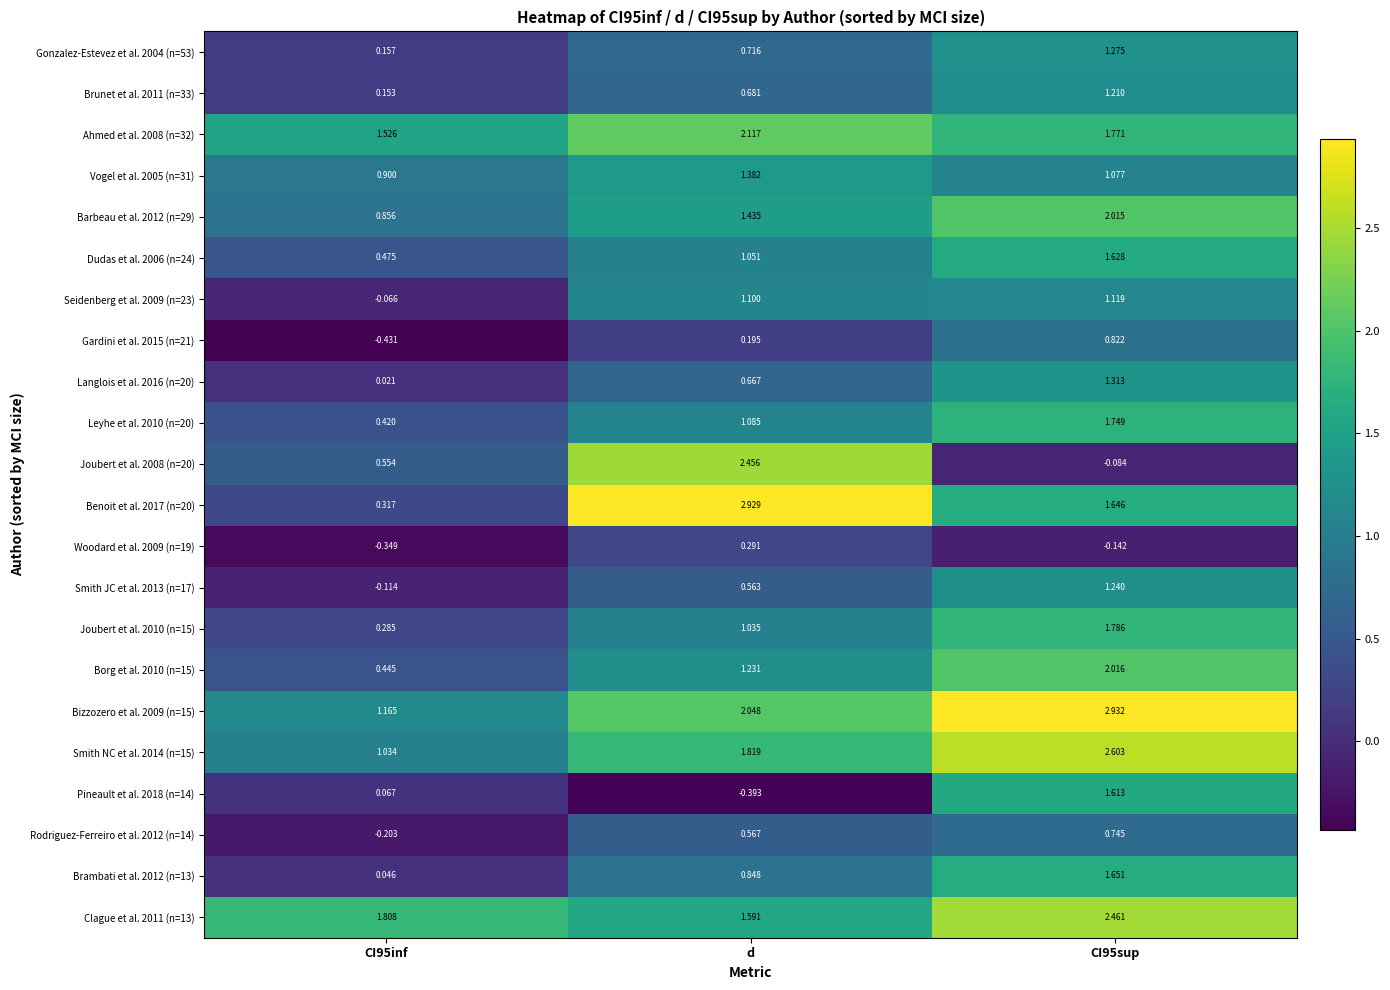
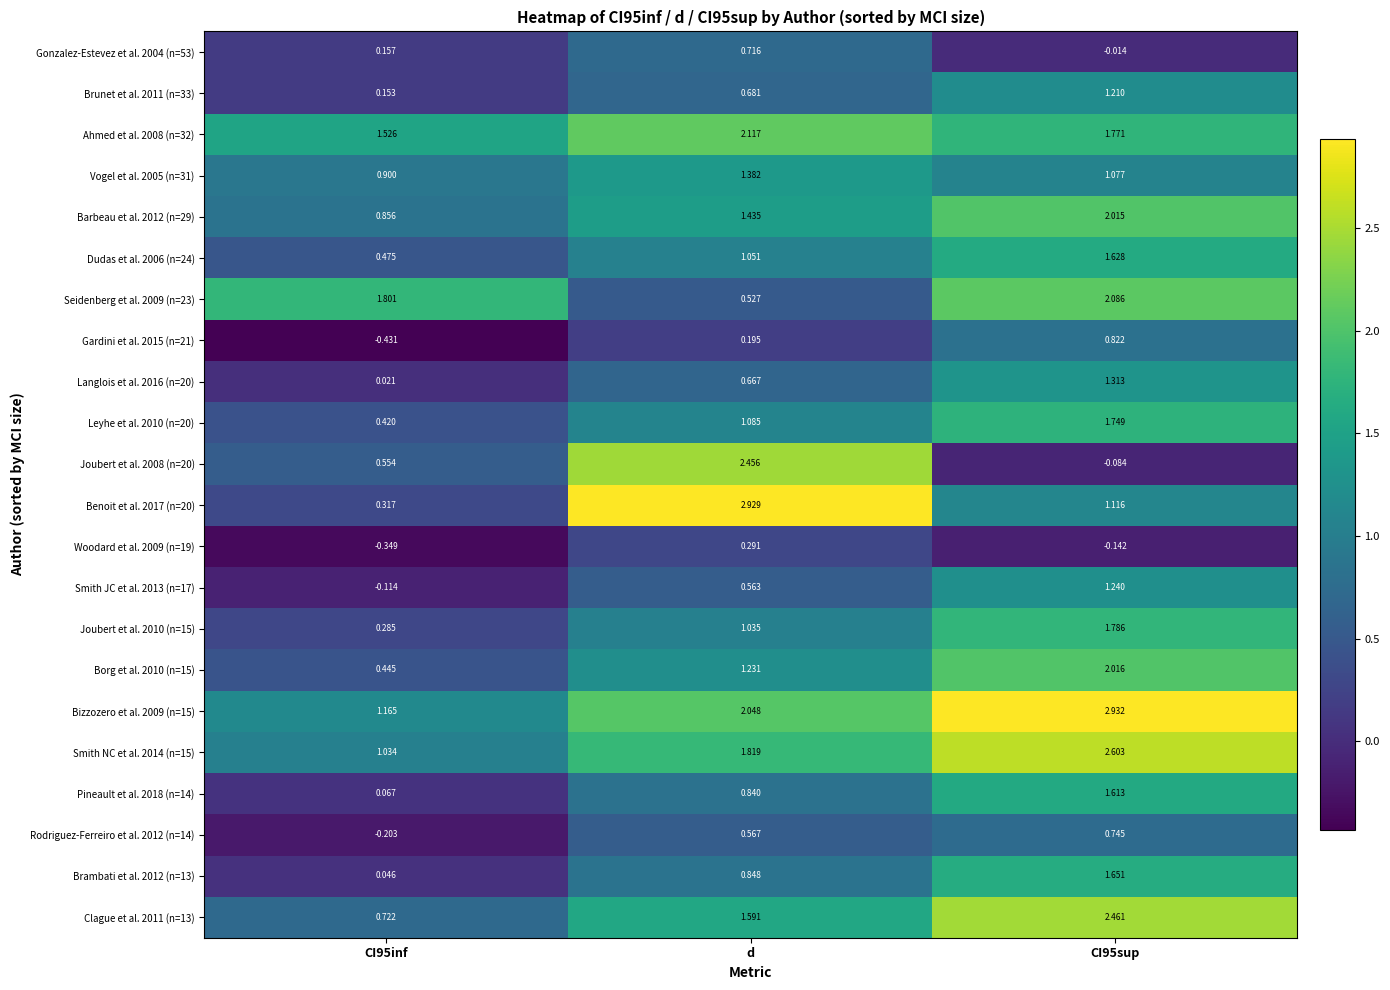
  {
    "Gonzalez-Estevez et al. 2004 (n=53)": {
      "CI95inf": 0.157,
      "d": 0.716,
-     "CI95sup": 1.275
+     "CI95sup": -0.014
    },
    "Brunet et al. 2011 (n=33)": {
      "CI95inf": 0.153,
      "d": 0.681,
      "CI95sup": 1.210
    },
    "Ahmed et al. 2008 (n=32)": {
      "CI95inf": 1.526,
      "d": 2.117,
      "CI95sup": 1.771
    },
    "Vogel et al. 2005 (n=31)": {
      "CI95inf": 0.900,
      "d": 1.382,
      "CI95sup": 1.077
    },
    "Barbeau et al. 2012 (n=29)": {
      "CI95inf": 0.856,
      "d": 1.435,
      "CI95sup": 2.015
    },
    "Dudas et al. 2006 (n=24)": {
      "CI95inf": 0.475,
      "d": 1.051,
      "CI95sup": 1.628
    },
    "Seidenberg et al. 2009 (n=23)": {
-     "CI95inf": -0.066,
-     "d": 1.100,
-     "CI95sup": 1.119
+     "CI95inf": 1.801,
+     "d": 0.527,
+     "CI95sup": 2.086
    },
    "Gardini et al. 2015 (n=21)": {
      "CI95inf": -0.431,
      "d": 0.195,
      "CI95sup": 0.822
    },
    "Langlois et al. 2016 (n=20)": {
      "CI95inf": 0.021,
      "d": 0.667,
      "CI95sup": 1.313
    },
    "Leyhe et al. 2010 (n=20)": {
      "CI95inf": 0.420,
      "d": 1.085,
      "CI95sup": 1.749
    },
    "Joubert et al. 2008 (n=20)": {
      "CI95inf": 0.554,
      "d": 2.456,
      "CI95sup": -0.084
    },
    "Benoit et al. 2017 (n=20)": {
      "CI95inf": 0.317,
      "d": 2.929,
-     "CI95sup": 1.646
+     "CI95sup": 1.116
    },
    "Woodard et al. 2009 (n=19)": {
      "CI95inf": -0.349,
      "d": 0.291,
      "CI95sup": -0.142
    },
    "Smith JC et al. 2013 (n=17)": {
      "CI95inf": -0.114,
      "d": 0.563,
      "CI95sup": 1.240
    },
    "Joubert et al. 2010 (n=15)": {
      "CI95inf": 0.285,
      "d": 1.035,
      "CI95sup": 1.786
    },
    "Borg et al. 2010 (n=15)": {
      "CI95inf": 0.445,
      "d": 1.231,
      "CI95sup": 2.016
    },
    "Bizzozero et al. 2009 (n=15)": {
      "CI95inf": 1.165,
      "d": 2.048,
      "CI95sup": 2.932
    },
    "Smith NC et al. 2014 (n=15)": {
      "CI95inf": 1.034,
      "d": 1.819,
      "CI95sup": 2.603
    },
    "Pineault et al. 2018 (n=14)": {
      "CI95inf": 0.067,
-     "d": -0.393,
+     "d": 0.840,
      "CI95sup": 1.613
    },
    "Rodriguez-Ferreiro et al. 2012 (n=14)": {
      "CI95inf": -0.203,
      "d": 0.567,
      "CI95sup": 0.745
    },
    "Brambati et al. 2012 (n=13)": {
      "CI95inf": 0.046,
      "d": 0.848,
      "CI95sup": 1.651
    },
    "Clague et al. 2011 (n=13)": {
-     "CI95inf": 1.808,
+     "CI95inf": 0.722,
      "d": 1.591,
      "CI95sup": 2.461
    }
  }
